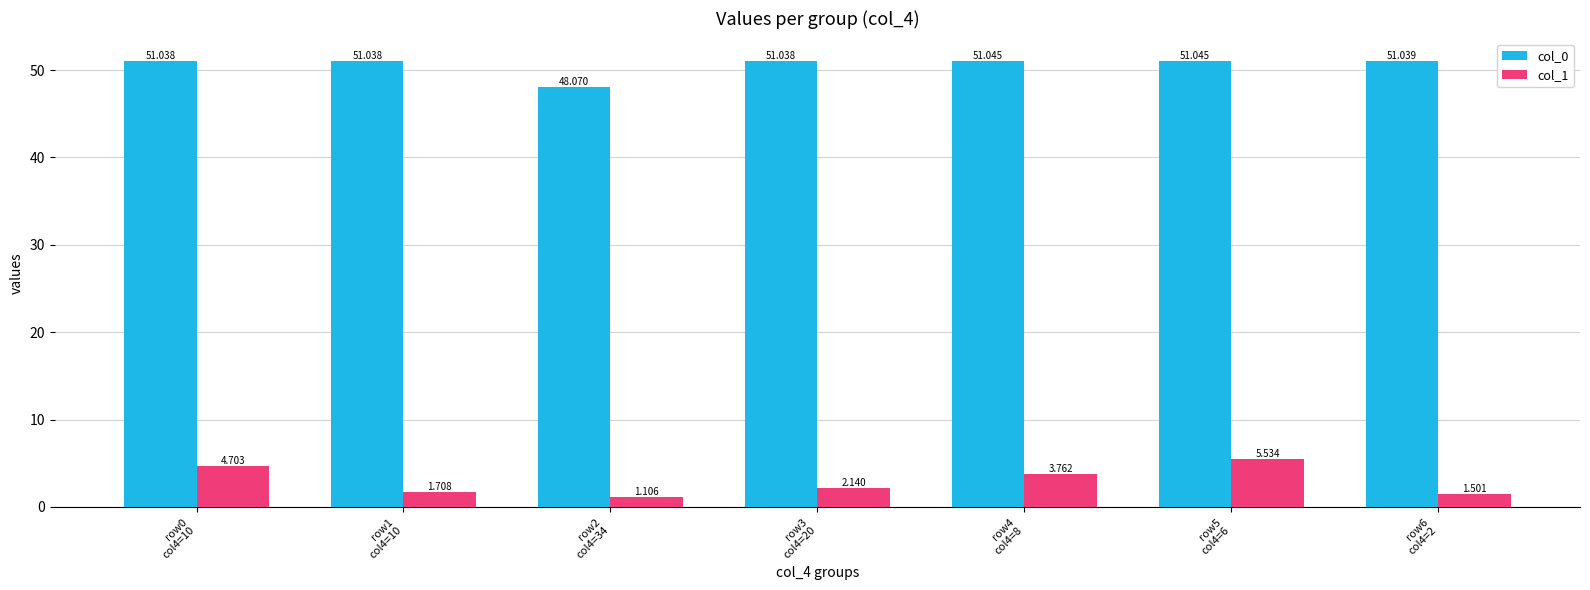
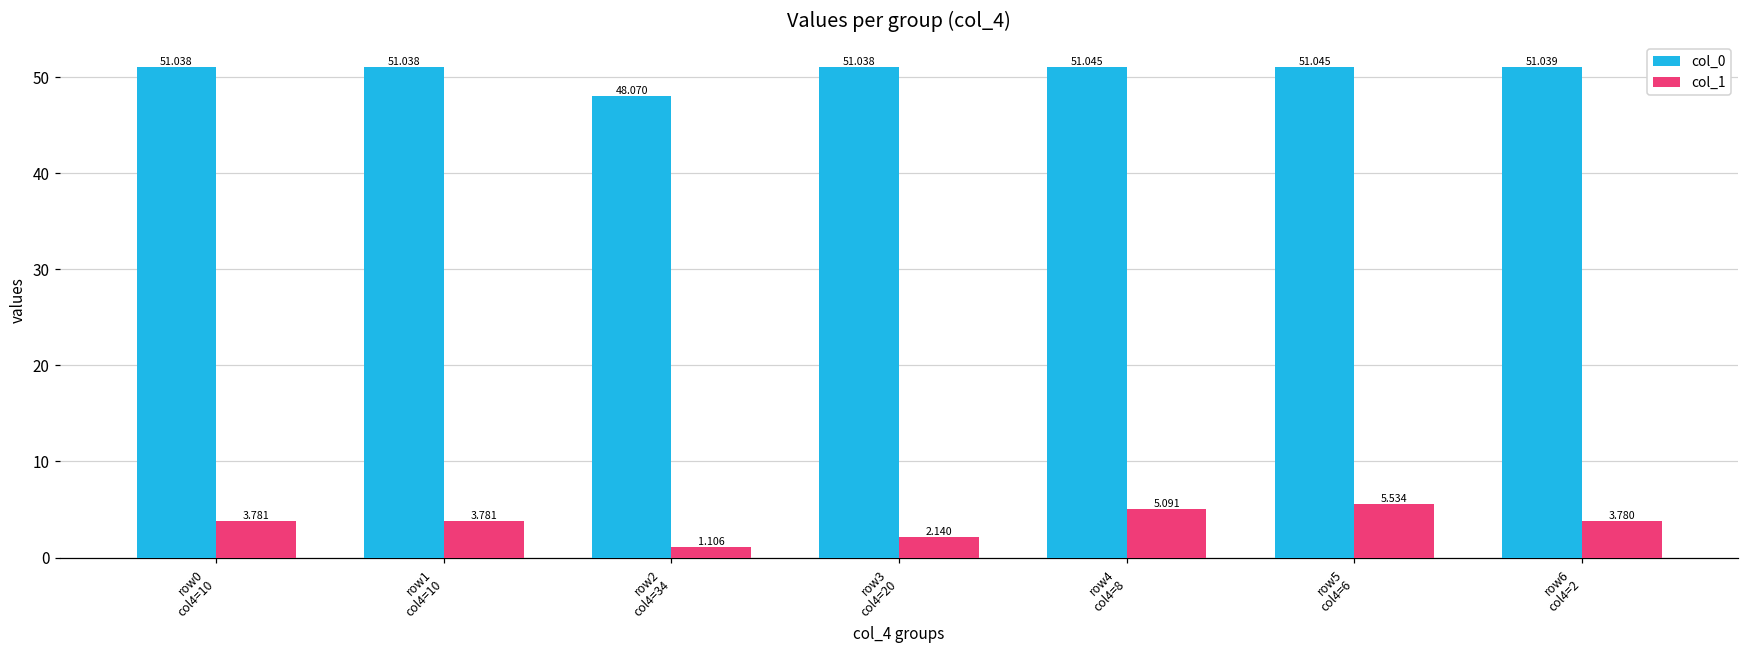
  {
    "col_0": {
      "row0 col4=10": 51.038,
      "row1 col4=10": 51.038,
      "row2 col4=34": 48.070,
      "row3 col4=20": 51.038,
      "row4 col4=8": 51.045,
      "row5 col4=6": 51.045,
      "row6 col4=2": 51.039
    },
    "col_1": {
-     "row0 col4=10": 4.703,
-     "row1 col4=10": 1.708,
+     "row0 col4=10": 3.781,
+     "row1 col4=10": 3.781,
      "row2 col4=34": 1.106,
      "row3 col4=20": 2.140,
-     "row4 col4=8": 3.762,
+     "row4 col4=8": 5.091,
      "row5 col4=6": 5.534,
-     "row6 col4=2": 1.501
+     "row6 col4=2": 3.780
    }
  }
